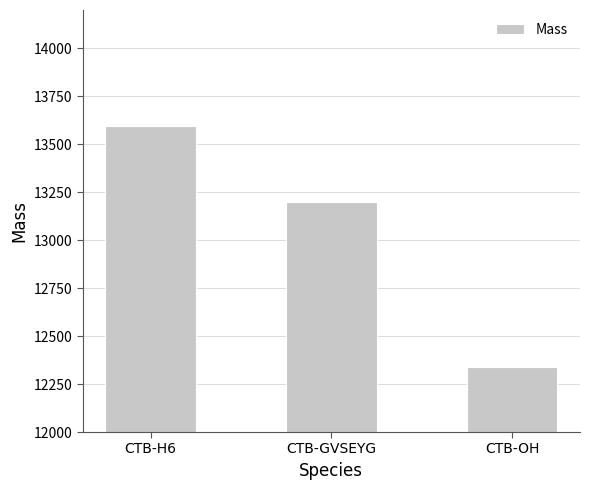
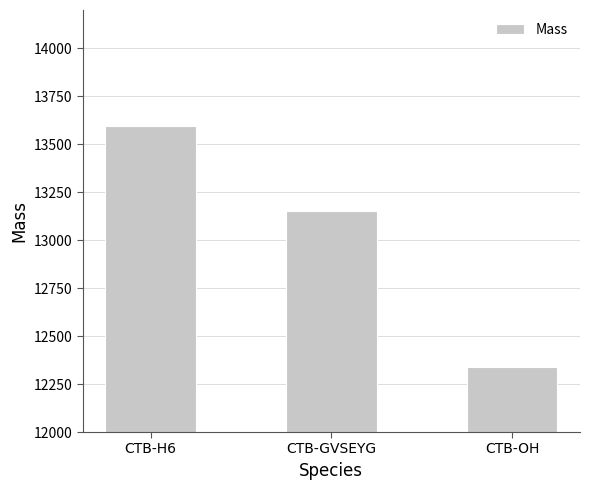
  {
    "CTB-H6": 13600,
-   "CTB-GVSEYG": 13200,
+   "CTB-GVSEYG": 13150,
    "CTB-OH": 12340
  }
